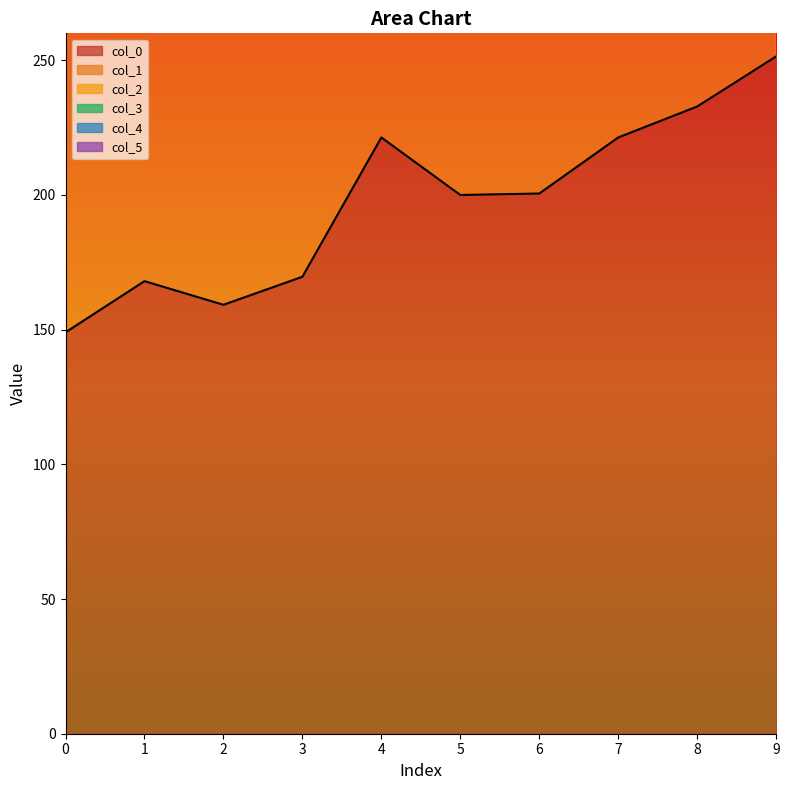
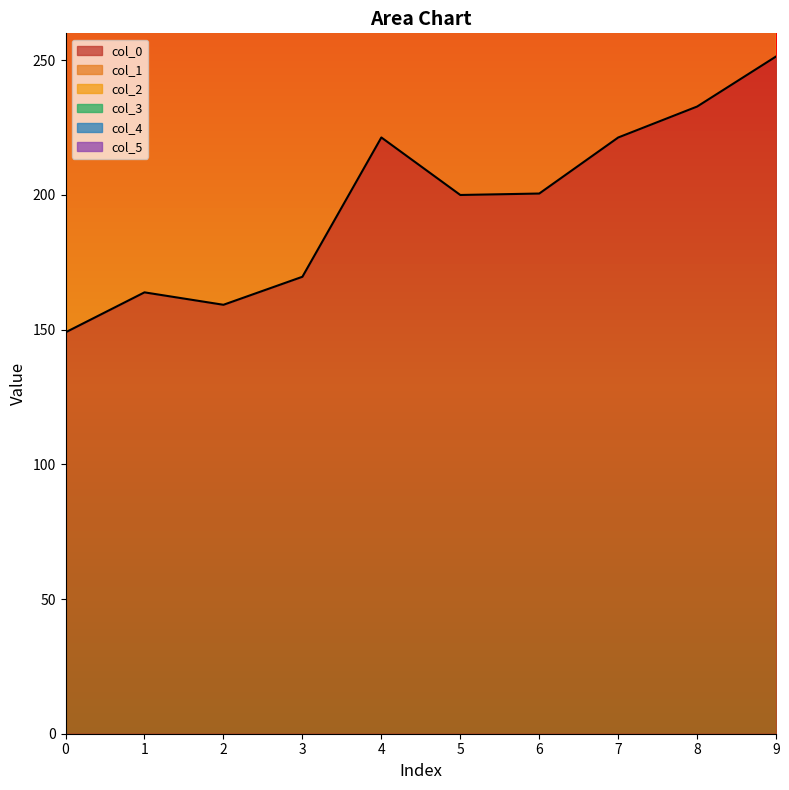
  {
    "col_0": {
      "0": 149,
-     "1": 168,
+     "1": 164,
      "2": 159,
      "3": 170,
      "4": 221,
      "5": 200,
      "6": 201,
      "7": 221,
      "8": 233,
      "9": 251
    }
  }
